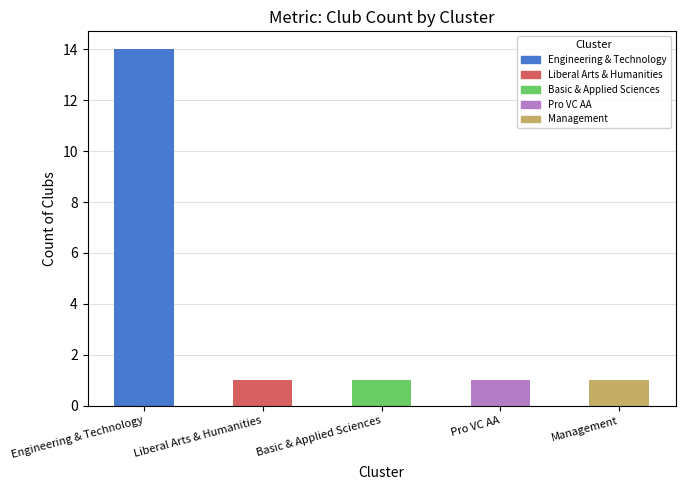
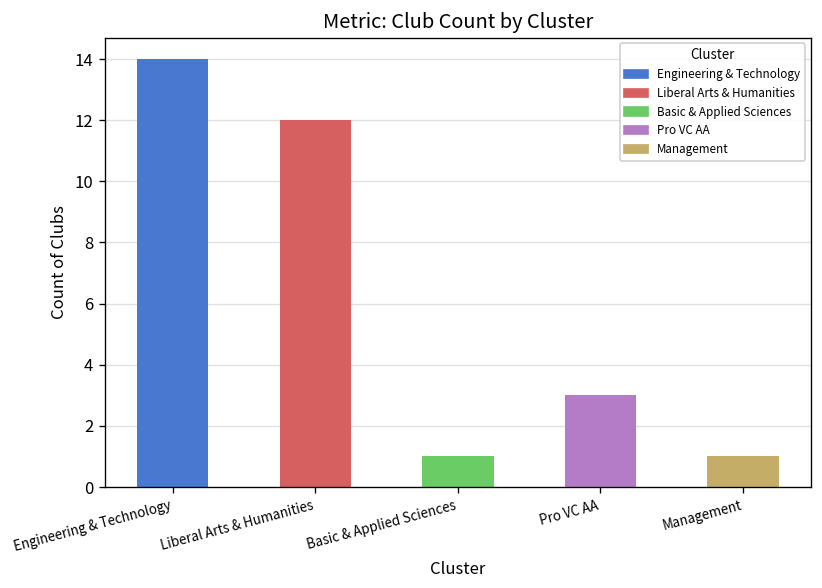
  {
    "Engineering & Technology": 14,
-   "Liberal Arts & Humanities": 1,
+   "Liberal Arts & Humanities": 12,
    "Basic & Applied Sciences": 1,
-   "Pro VC AA": 1,
+   "Pro VC AA": 3,
    "Management": 1
  }
